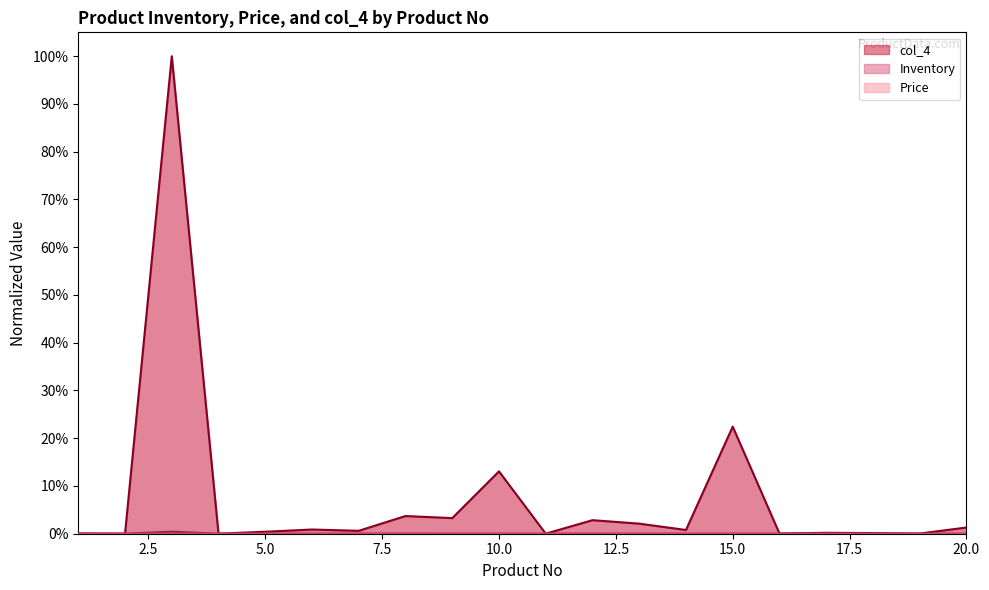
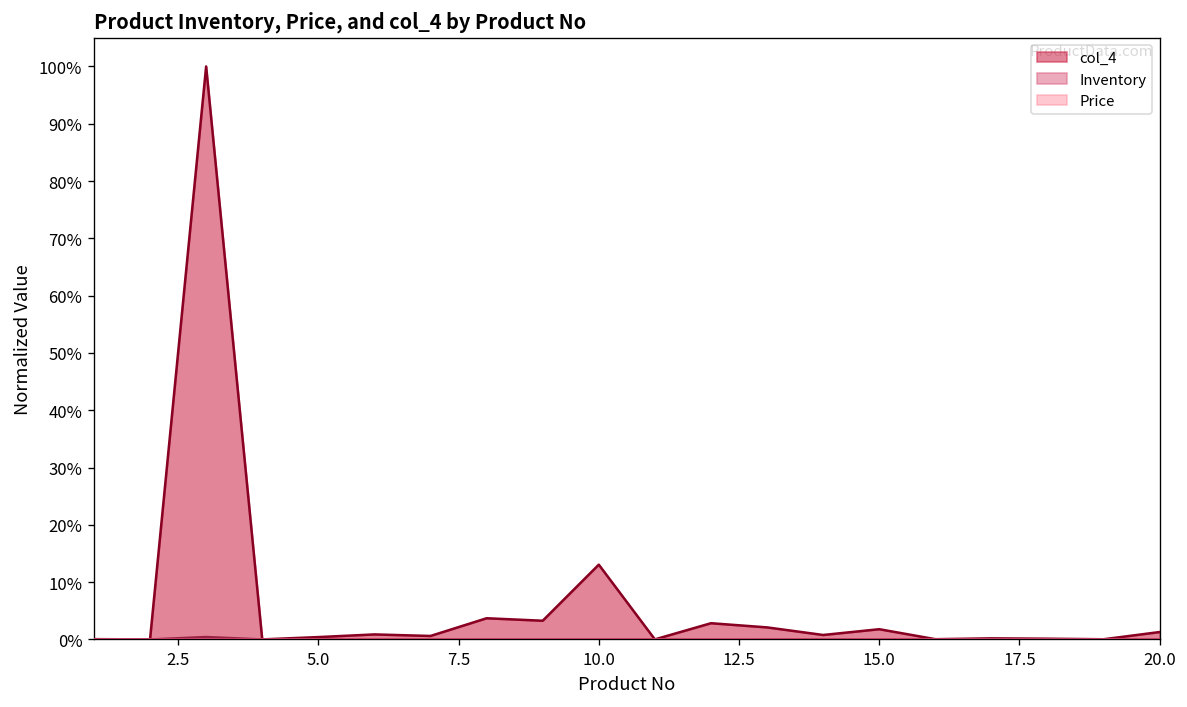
  {
    "col_4": {
      "10.0": "13%",
-     "15.0": "22%",
+     "15.0": "2%",
      "20.0": "1%"
    }
  }
